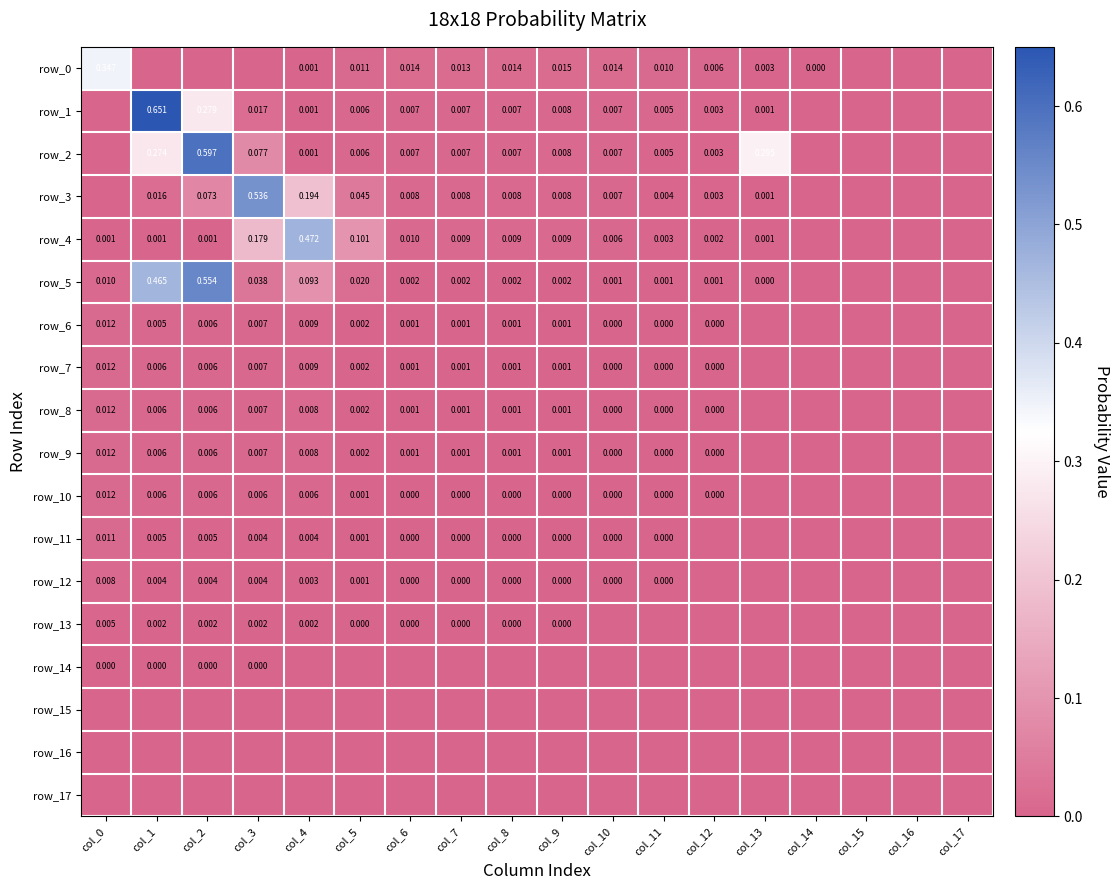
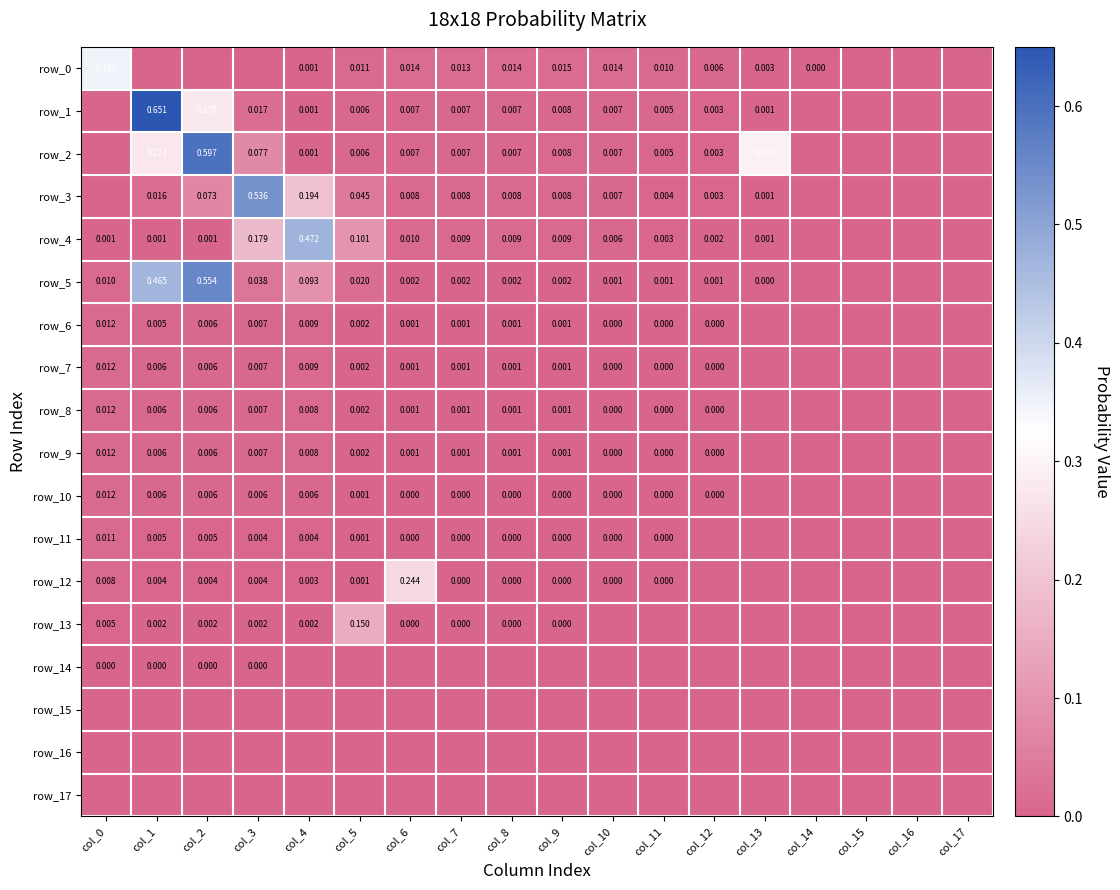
  {
    "row_0": {
      "col_4": 0.001,
      "col_5": 0.011,
      "col_6": 0.014,
      "col_7": 0.013,
      "col_8": 0.014,
      "col_9": 0.015,
      "col_10": 0.014,
      "col_11": 0.010,
      "col_12": 0.006,
      "col_13": 0.003,
      "col_14": 0.000
    },
    "row_1": {
      "col_1": 0.651,
      "col_3": 0.017,
      "col_4": 0.001,
      "col_5": 0.006,
      "col_6": 0.007,
      "col_7": 0.007,
      "col_8": 0.007,
      "col_9": 0.008,
      "col_10": 0.007,
      "col_11": 0.005,
      "col_12": 0.003,
      "col_13": 0.001
    },
    "row_2": {
      "col_2": 0.597,
      "col_3": 0.077,
      "col_4": 0.001,
      "col_5": 0.006,
      "col_6": 0.007,
      "col_7": 0.007,
      "col_8": 0.007,
      "col_9": 0.008,
      "col_10": 0.007,
      "col_11": 0.005,
      "col_12": 0.003
    },
    "row_3": {
      "col_1": 0.016,
      "col_2": 0.073,
      "col_3": 0.536,
      "col_4": 0.194,
      "col_5": 0.045,
      "col_6": 0.008,
      "col_7": 0.008,
      "col_8": 0.008,
      "col_9": 0.008,
      "col_10": 0.007,
      "col_11": 0.004,
      "col_12": 0.003,
      "col_13": 0.001
    },
    "row_4": {
      "col_0": 0.001,
      "col_1": 0.001,
      "col_2": 0.001,
      "col_3": 0.179,
      "col_4": 0.472,
      "col_5": 0.101,
      "col_6": 0.010,
      "col_7": 0.009,
      "col_8": 0.009,
      "col_9": 0.009,
      "col_10": 0.006,
      "col_11": 0.003,
      "col_12": 0.002,
      "col_13": 0.001
    },
    "row_5": {
      "col_0": 0.010,
      "col_1": 0.465,
      "col_2": 0.554,
      "col_3": 0.038,
      "col_4": 0.093,
      "col_5": 0.020,
      "col_6": 0.002,
      "col_7": 0.002,
      "col_8": 0.002,
      "col_9": 0.002,
      "col_10": 0.001,
      "col_11": 0.001,
      "col_12": 0.001,
      "col_13": 0.000
    },
    "row_6": {
      "col_0": 0.012,
      "col_1": 0.005,
      "col_2": 0.006,
      "col_3": 0.007,
      "col_4": 0.009,
      "col_5": 0.002,
      "col_6": 0.001,
      "col_7": 0.001,
      "col_8": 0.001,
      "col_9": 0.001,
      "col_10": 0.000,
      "col_11": 0.000,
      "col_12": 0.000
    },
    "row_7": {
      "col_0": 0.012,
      "col_1": 0.006,
      "col_2": 0.006,
      "col_3": 0.007,
      "col_4": 0.009,
      "col_5": 0.002,
      "col_6": 0.001,
      "col_7": 0.001,
      "col_8": 0.001,
      "col_9": 0.001,
      "col_10": 0.000,
      "col_11": 0.000,
      "col_12": 0.000
    },
    "row_8": {
      "col_0": 0.012,
      "col_1": 0.006,
      "col_2": 0.006,
      "col_3": 0.007,
      "col_4": 0.008,
      "col_5": 0.002,
      "col_6": 0.001,
      "col_7": 0.001,
      "col_8": 0.001,
      "col_9": 0.001,
      "col_10": 0.000,
      "col_11": 0.000,
      "col_12": 0.000
    },
    "row_9": {
      "col_0": 0.012,
      "col_1": 0.006,
      "col_2": 0.006,
      "col_3": 0.007,
      "col_4": 0.008,
      "col_5": 0.002,
      "col_6": 0.001,
      "col_7": 0.001,
      "col_8": 0.001,
      "col_9": 0.001,
      "col_10": 0.000,
      "col_11": 0.000,
      "col_12": 0.000
    },
    "row_10": {
      "col_0": 0.012,
      "col_1": 0.006,
      "col_2": 0.006,
      "col_3": 0.006,
      "col_4": 0.006,
      "col_5": 0.001,
      "col_6": 0.000,
      "col_7": 0.000,
      "col_8": 0.000,
      "col_9": 0.000,
      "col_10": 0.000,
      "col_11": 0.000,
      "col_12": 0.000
    },
    "row_11": {
      "col_0": 0.011,
      "col_1": 0.005,
      "col_2": 0.005,
      "col_3": 0.004,
      "col_4": 0.004,
      "col_5": 0.001,
      "col_6": 0.000,
      "col_7": 0.000,
      "col_8": 0.000,
      "col_9": 0.000,
      "col_10": 0.000,
      "col_11": 0.000
    },
    "row_12": {
      "col_0": 0.008,
      "col_1": 0.004,
      "col_2": 0.004,
      "col_3": 0.004,
      "col_4": 0.003,
      "col_5": 0.001,
-     "col_6": 0.000,
+     "col_6": 0.244,
      "col_7": 0.000,
      "col_8": 0.000,
      "col_9": 0.000,
      "col_10": 0.000,
      "col_11": 0.000
    },
    "row_13": {
      "col_0": 0.005,
      "col_1": 0.002,
      "col_2": 0.002,
      "col_3": 0.002,
      "col_4": 0.002,
-     "col_5": 0.000,
+     "col_5": 0.150,
      "col_6": 0.000,
      "col_7": 0.000,
      "col_8": 0.000,
      "col_9": 0.000
    },
    "row_14": {
      "col_0": 0.000,
      "col_1": 0.000,
      "col_2": 0.000,
      "col_3": 0.000
    }
  }
